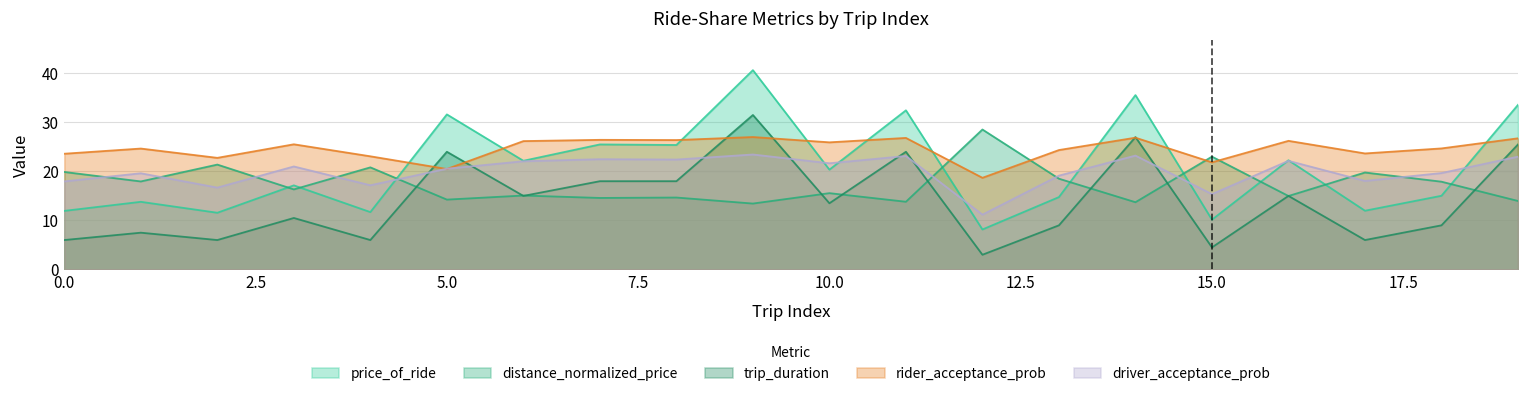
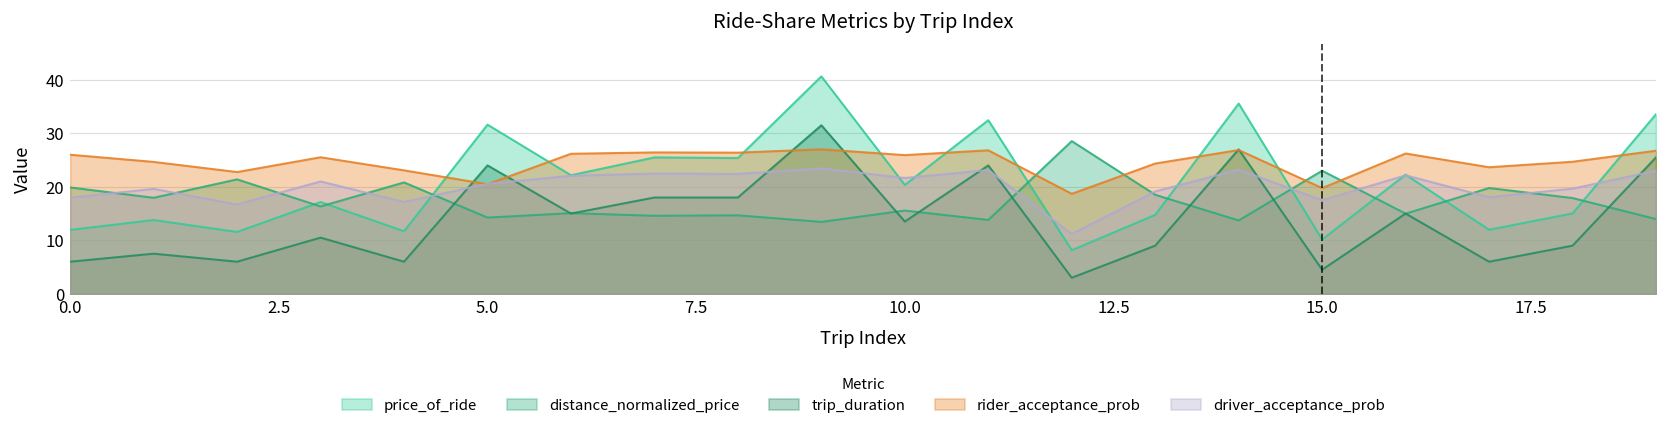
  {
    "rider_acceptance_prob": {
-     "0.0": 24,
+     "0.0": 26,
      "10.0": 26,
-     "15.0": 22
+     "15.0": 20
    },
    "driver_acceptance_prob": {
      "0.0": 18,
      "10.0": 22,
-     "15.0": 15
+     "15.0": 18
    }
  }
